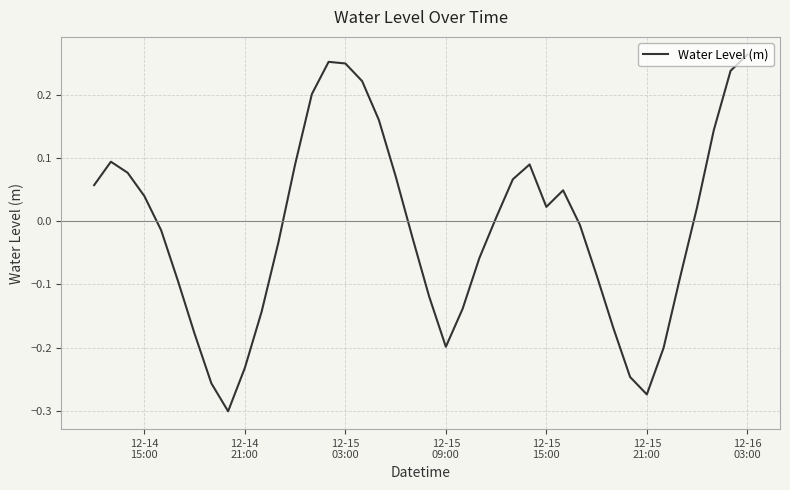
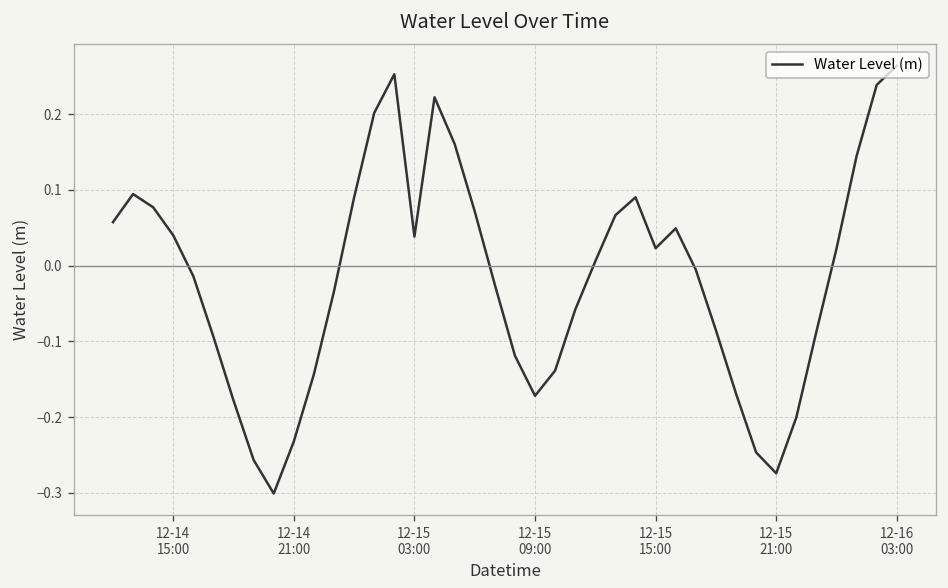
  {
    "12-14 15:00": 0.04,
    "12-14 21:00": -0.23,
-   "12-15 03:00": 0.25,
-   "12-15 09:00": -0.20,
+   "12-15 03:00": 0.04,
+   "12-15 09:00": -0.17,
    "12-15 15:00": 0.02,
    "12-15 21:00": -0.27
  }
